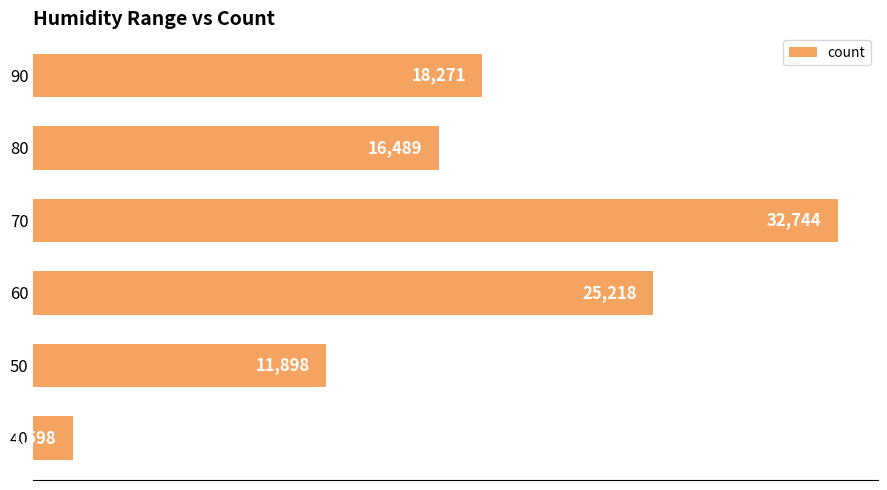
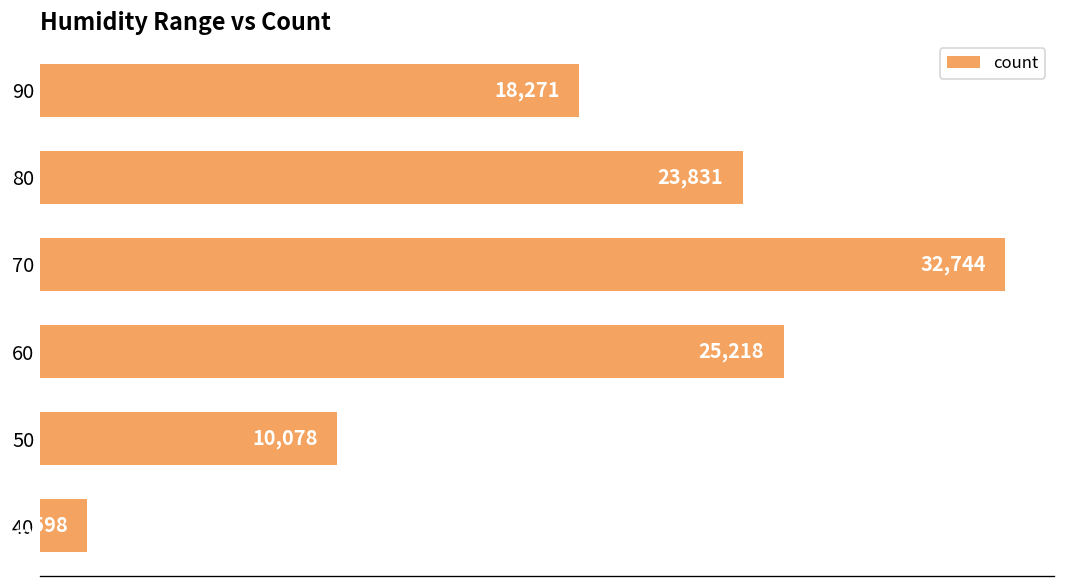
  {
    "90": "18,271",
-   "80": "16,489",
+   "80": "23,831",
    "70": "32,744",
    "60": "25,218",
-   "50": "11,898",
+   "50": "10,078",
    "40": "1,598"
  }
